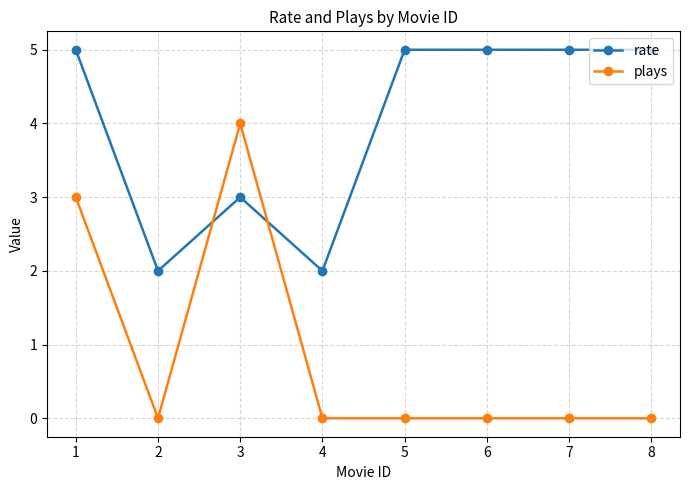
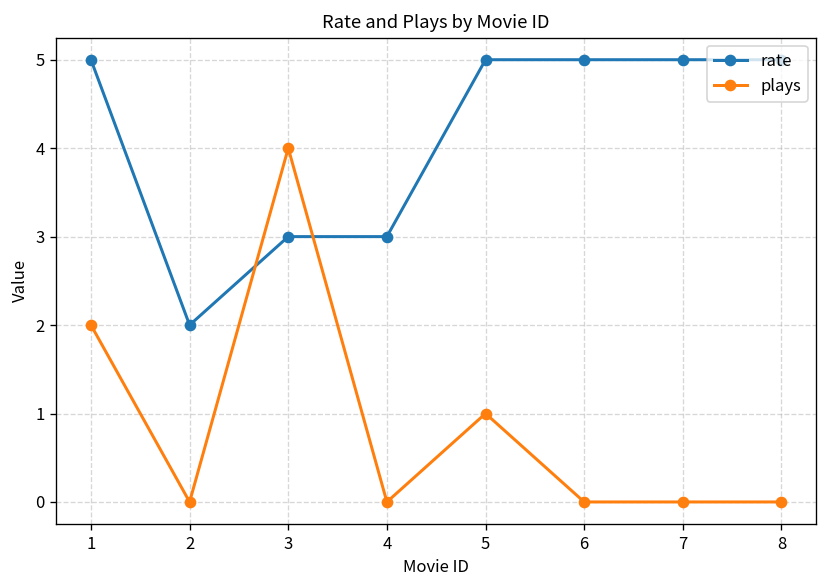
  {
    "rate": {
      "1": 5,
      "2": 2,
      "3": 3,
-     "4": 2,
+     "4": 3,
      "5": 5,
      "6": 5,
      "7": 5
    },
    "plays": {
-     "1": 3,
+     "1": 2,
      "2": 0,
      "3": 4,
      "4": 0,
-     "5": 0,
+     "5": 1,
      "6": 0,
      "7": 0,
      "8": 0
    }
  }
